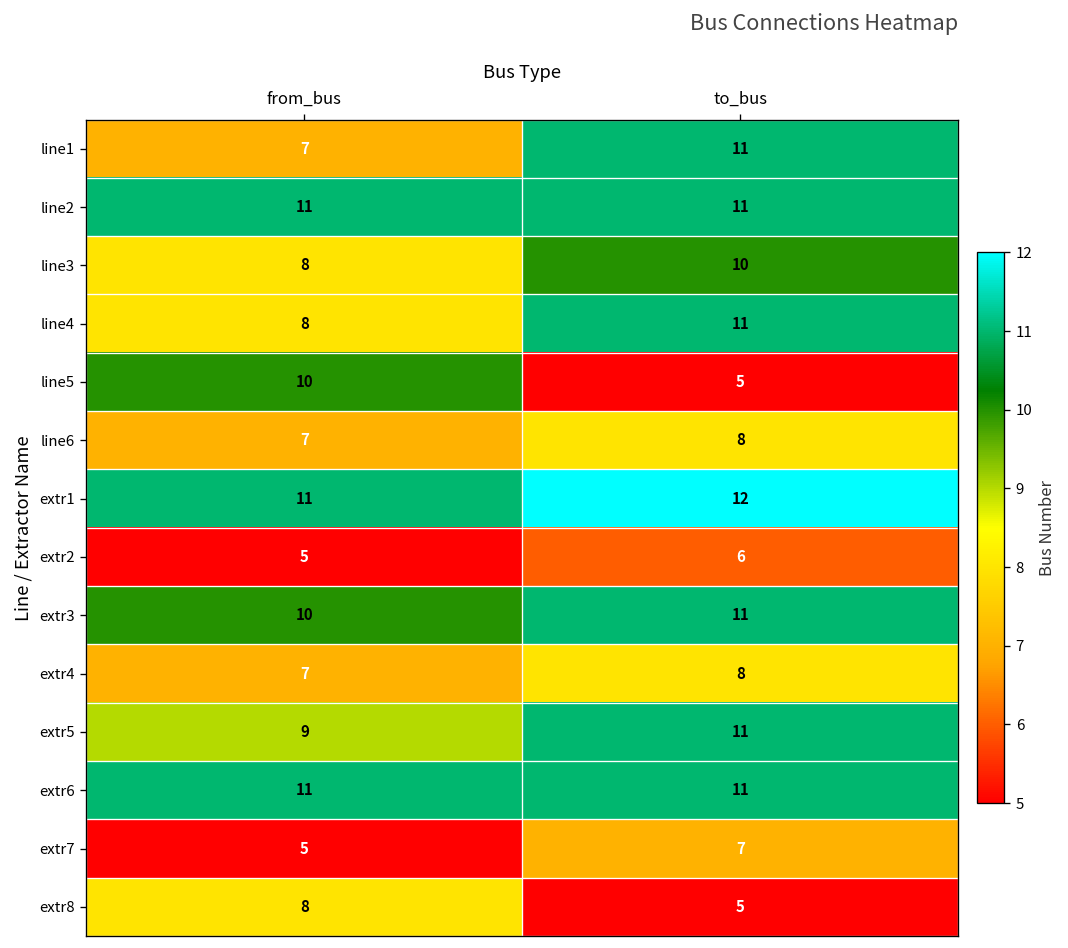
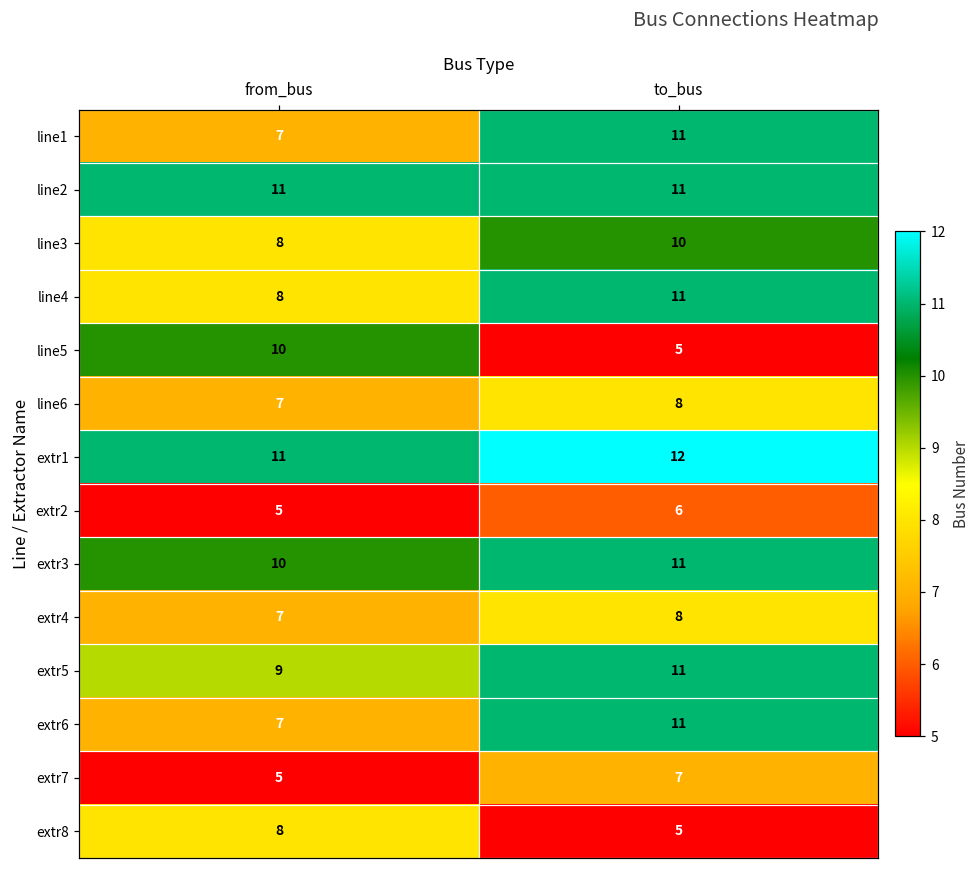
  {
    "line1": {
      "from_bus": 7,
      "to_bus": 11
    },
    "line2": {
      "from_bus": 11,
      "to_bus": 11
    },
    "line3": {
      "from_bus": 8,
      "to_bus": 10
    },
    "line4": {
      "from_bus": 8,
      "to_bus": 11
    },
    "line5": {
      "from_bus": 10,
      "to_bus": 5
    },
    "line6": {
      "from_bus": 7,
      "to_bus": 8
    },
    "extr1": {
      "from_bus": 11,
      "to_bus": 12
    },
    "extr2": {
      "from_bus": 5,
      "to_bus": 6
    },
    "extr3": {
      "from_bus": 10,
      "to_bus": 11
    },
    "extr4": {
      "from_bus": 7,
      "to_bus": 8
    },
    "extr5": {
      "from_bus": 9,
      "to_bus": 11
    },
    "extr6": {
-     "from_bus": 11,
+     "from_bus": 7,
      "to_bus": 11
    },
    "extr7": {
      "from_bus": 5,
      "to_bus": 7
    },
    "extr8": {
      "from_bus": 8,
      "to_bus": 5
    }
  }
